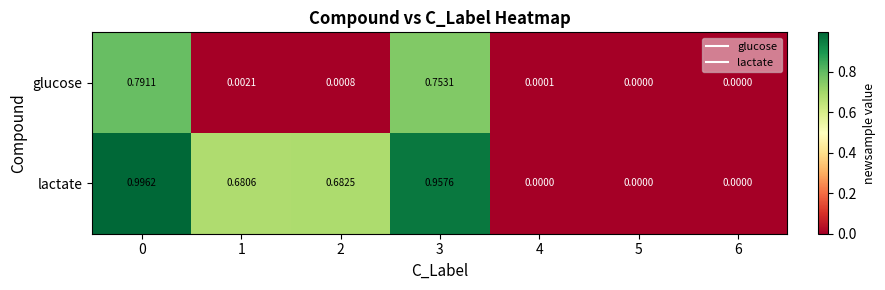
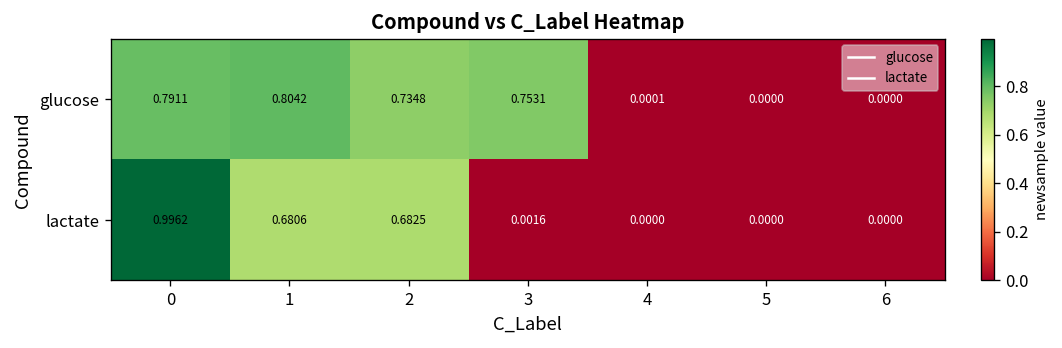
  {
    "glucose": {
      "0": 0.7911,
-     "1": 0.0021,
-     "2": 0.0008,
+     "1": 0.8042,
+     "2": 0.7348,
      "3": 0.7531,
      "4": 0.0001,
      "5": 0.0000,
      "6": 0.0000
    },
    "lactate": {
      "0": 0.9962,
      "1": 0.6806,
      "2": 0.6825,
-     "3": 0.9576,
+     "3": 0.0016,
      "4": 0.0000,
      "5": 0.0000,
      "6": 0.0000
    }
  }
